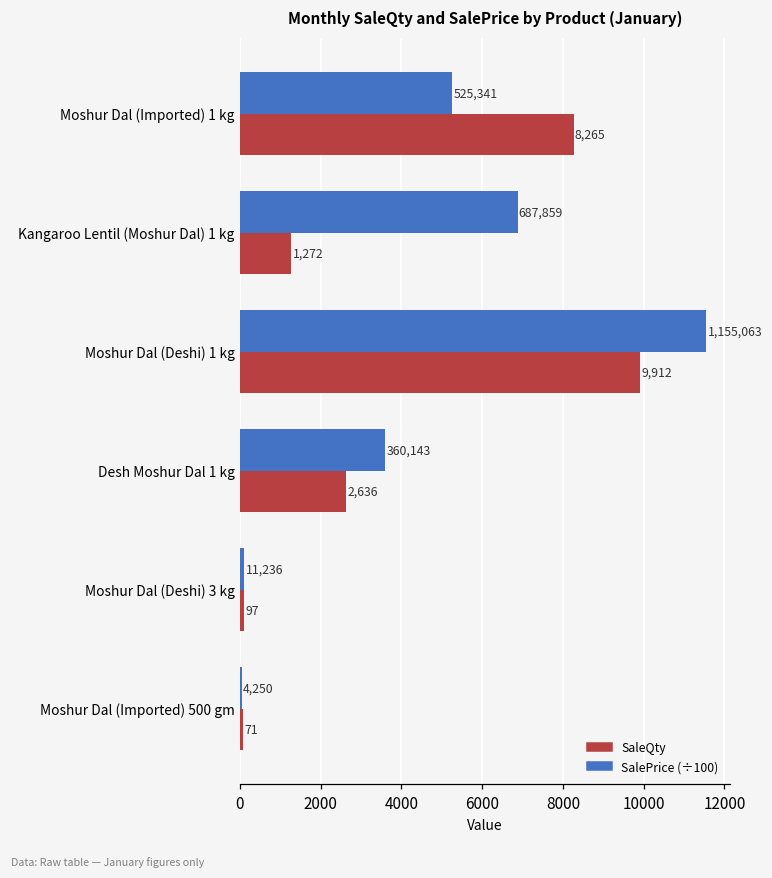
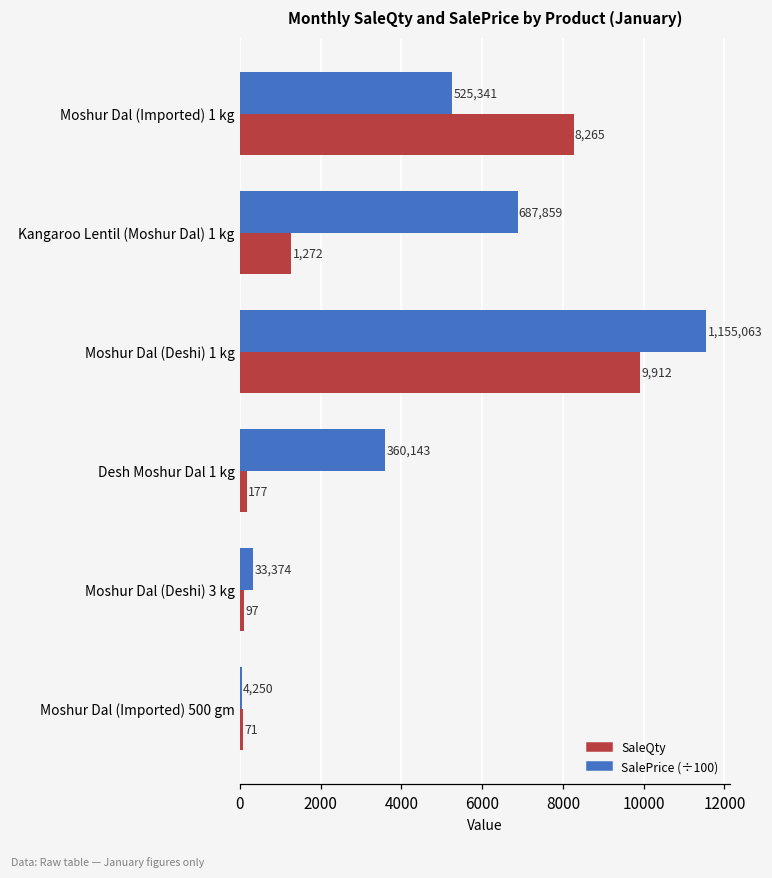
  {
    "SaleQty": {
      "Moshur Dal (Imported) 1 kg": "8,265",
      "Kangaroo Lentil (Moshur Dal) 1 kg": "1,272",
      "Moshur Dal (Deshi) 1 kg": "9,912",
-     "Desh Moshur Dal 1 kg": "2,636",
+     "Desh Moshur Dal 1 kg": "177",
      "Moshur Dal (Deshi) 3 kg": "97",
      "Moshur Dal (Imported) 500 gm": "71"
    },
    "SalePrice (÷100)": {
-     "Moshur Dal (Deshi) 3 kg": "11,236"
+     "Moshur Dal (Deshi) 3 kg": "33,374"
    }
  }
